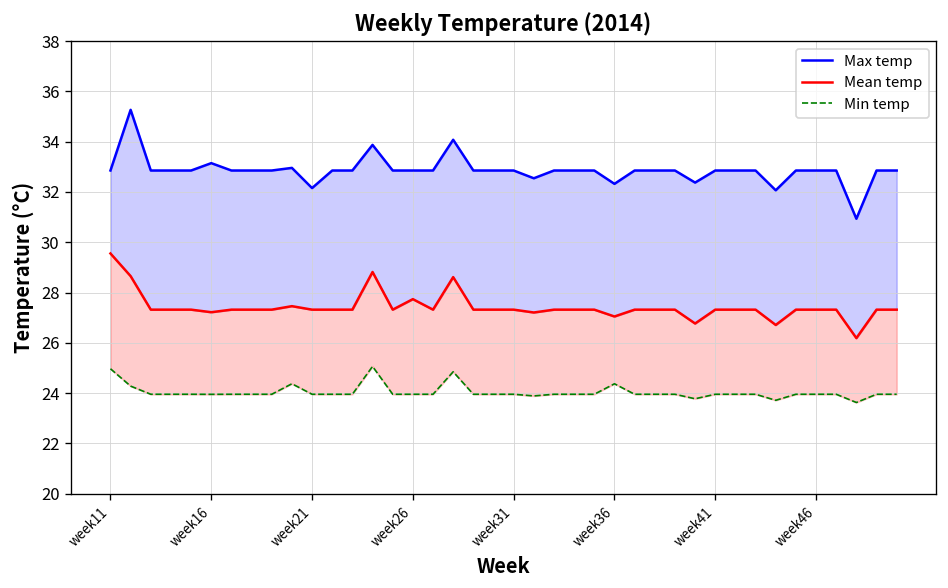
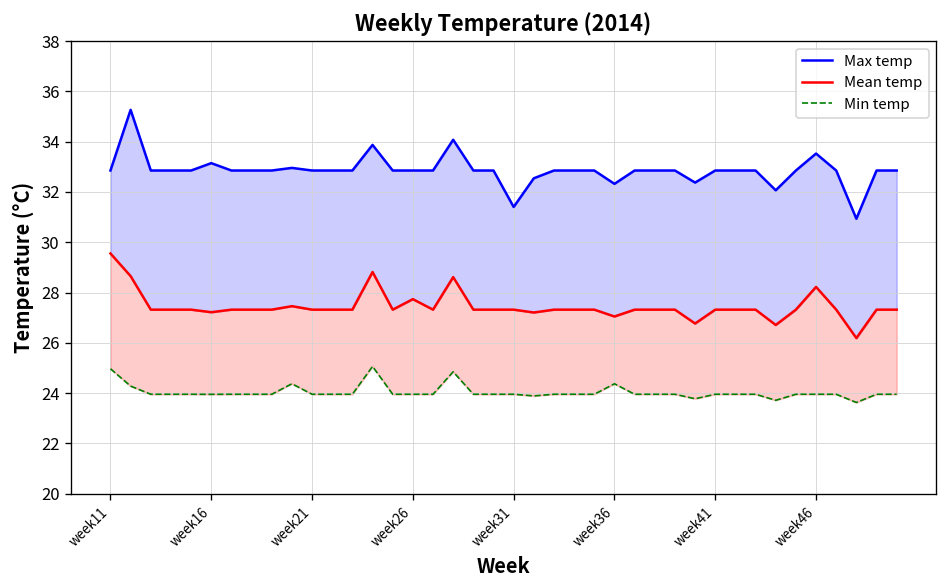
  {
    "Max temp": {
      "week11": 32.9,
      "week16": 33.1,
-     "week21": 32.2,
+     "week21": 32.9,
      "week26": 32.9,
-     "week31": 32.9,
+     "week31": 31.4,
      "week36": 32.3,
      "week41": 32.9,
-     "week46": 32.9
+     "week46": 33.5
    },
    "Mean temp": {
      "week11": 29.6,
      "week16": 27.2,
      "week21": 27.3,
      "week26": 27.7,
      "week31": 27.3,
      "week36": 27.0,
      "week41": 27.3,
-     "week46": 27.3
+     "week46": 28.2
    },
    "Min temp": {
      "week11": 25.0,
      "week16": 24.0,
      "week21": 24.0,
      "week26": 24.0,
      "week31": 24.0,
      "week36": 24.4,
      "week41": 24.0,
      "week46": 24.0
    }
  }
